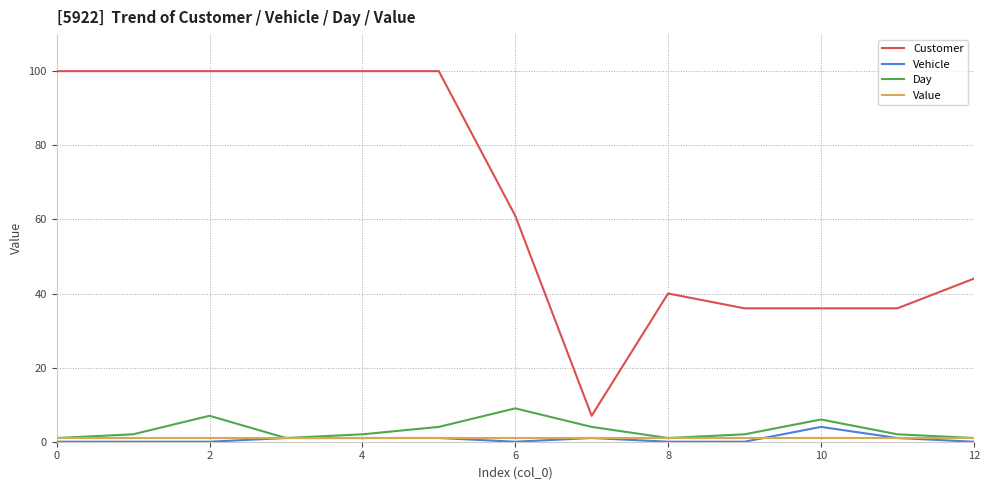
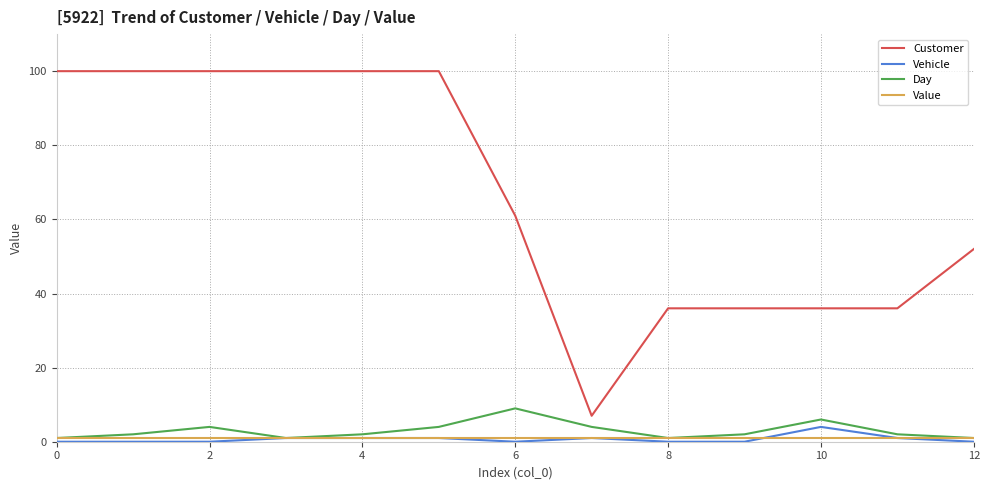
  {
    "Customer": {
      "0": 100,
      "2": 100,
      "4": 100,
      "6": 61,
-     "8": 40,
+     "8": 36,
      "10": 36,
-     "12": 44
+     "12": 52
    },
    "Vehicle": {
      "0": 0,
      "2": 0,
      "6": 0,
      "8": 0,
      "10": 4,
      "12": 0
    },
    "Day": {
-     "2": 7,
+     "2": 4,
      "4": 2,
      "6": 9,
      "10": 6
    },
    "Value": {
      "2": 1,
      "6": 1,
      "10": 1
    }
  }
